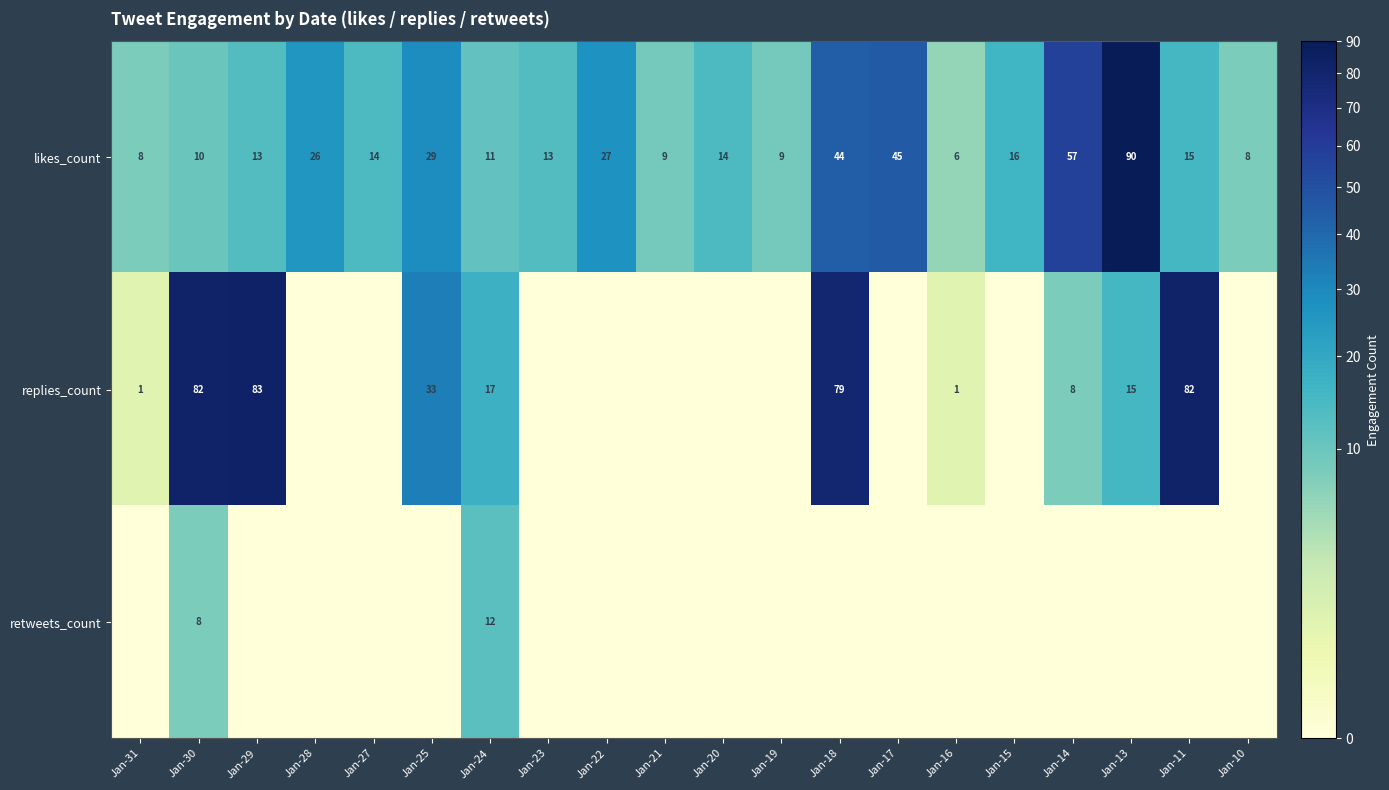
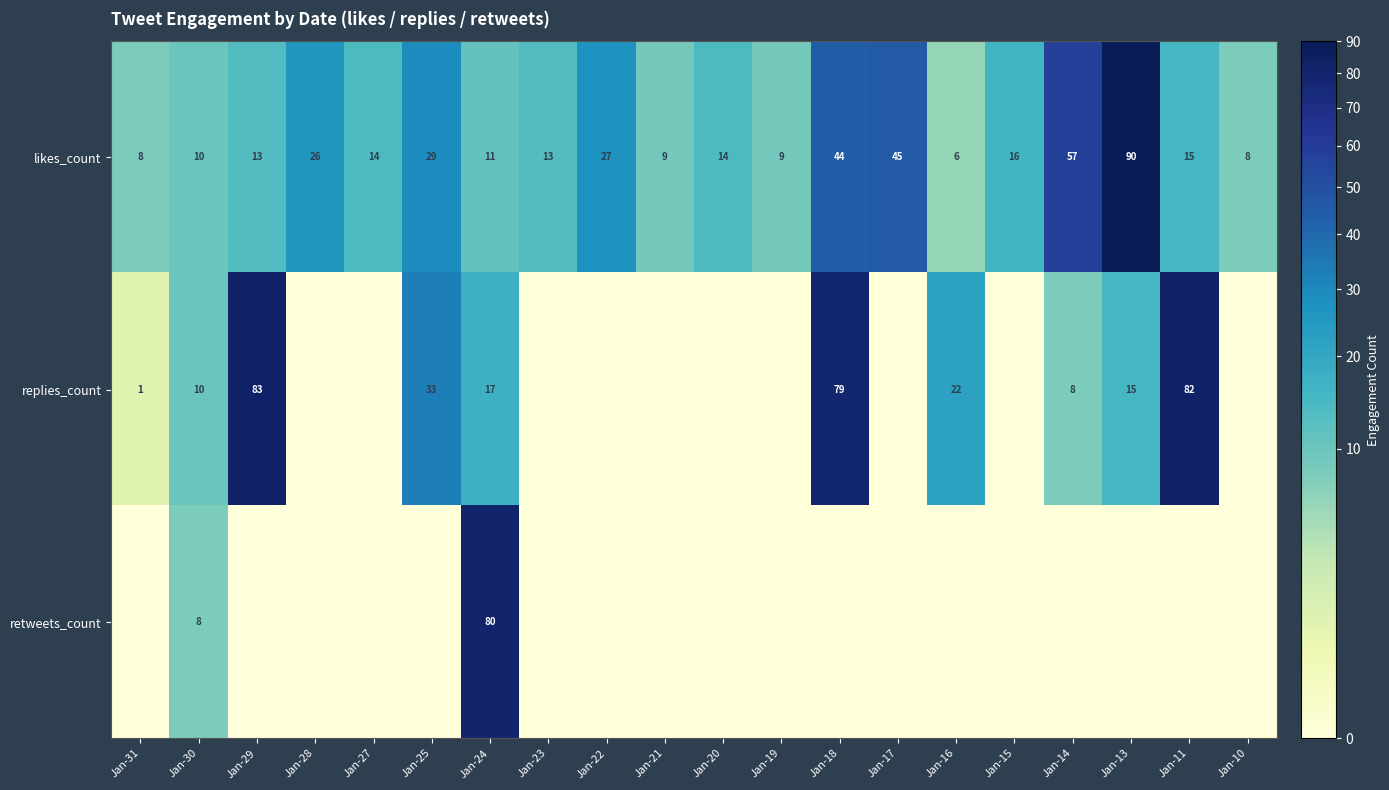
  {
    "likes_count": {
      "Jan-31": 8,
      "Jan-30": 10,
      "Jan-29": 13,
      "Jan-28": 26,
      "Jan-27": 14,
      "Jan-25": 29,
      "Jan-24": 11,
      "Jan-23": 13,
      "Jan-22": 27,
      "Jan-21": 9,
      "Jan-20": 14,
      "Jan-19": 9,
      "Jan-18": 44,
      "Jan-17": 45,
      "Jan-16": 6,
      "Jan-15": 16,
      "Jan-14": 57,
      "Jan-13": 90,
      "Jan-11": 15,
      "Jan-10": 8
    },
    "replies_count": {
      "Jan-31": 1,
-     "Jan-30": 82,
+     "Jan-30": 10,
      "Jan-29": 83,
      "Jan-25": 33,
      "Jan-24": 17,
      "Jan-18": 79,
-     "Jan-16": 1,
+     "Jan-16": 22,
      "Jan-14": 8,
      "Jan-13": 15,
      "Jan-11": 82
    },
    "retweets_count": {
      "Jan-30": 8,
-     "Jan-24": 12
+     "Jan-24": 80
    }
  }
